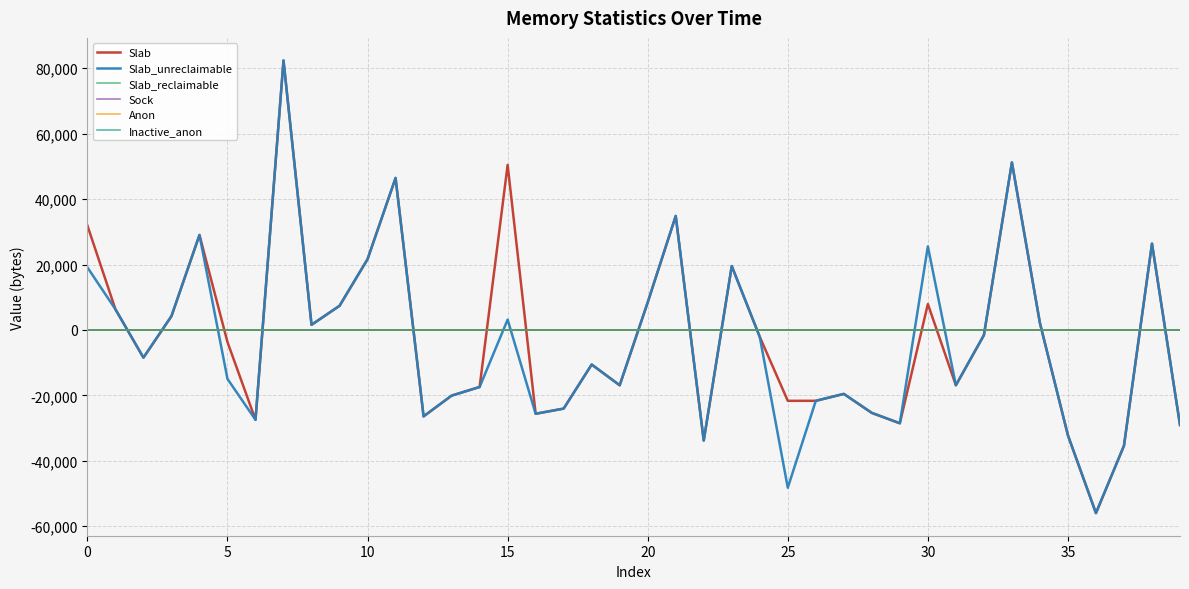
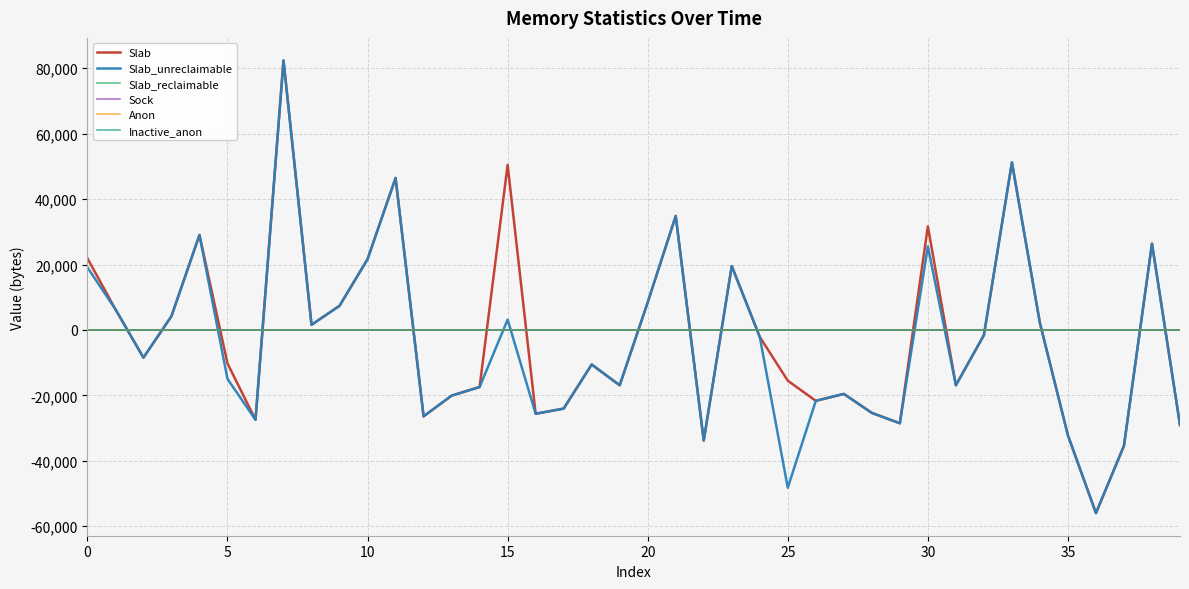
  {
    "Slab": {
-     "0": "32,000",
-     "5": "-4,000",
+     "0": "22,000",
+     "5": "-10,000",
      "15": "50,000",
-     "25": "-22,000",
-     "30": "8,000"
+     "25": "-16,000",
+     "30": "32,000"
    },
    "Slab_unreclaimable": {
      "0": "19,000",
      "5": "-15,000",
      "15": "3,000",
      "25": "-48,000",
      "30": "26,000"
    },
    "Inactive_anon": {
      "0": "0",
      "5": "0",
      "10": "0",
      "15": "0",
      "20": "0",
      "25": "0",
      "30": "0",
      "35": "0"
    }
  }
